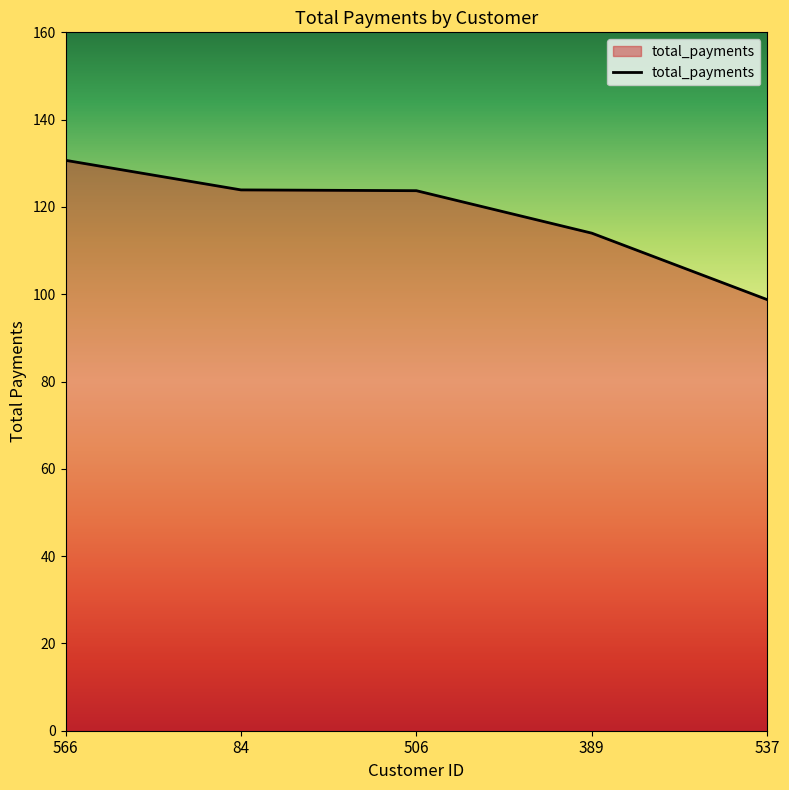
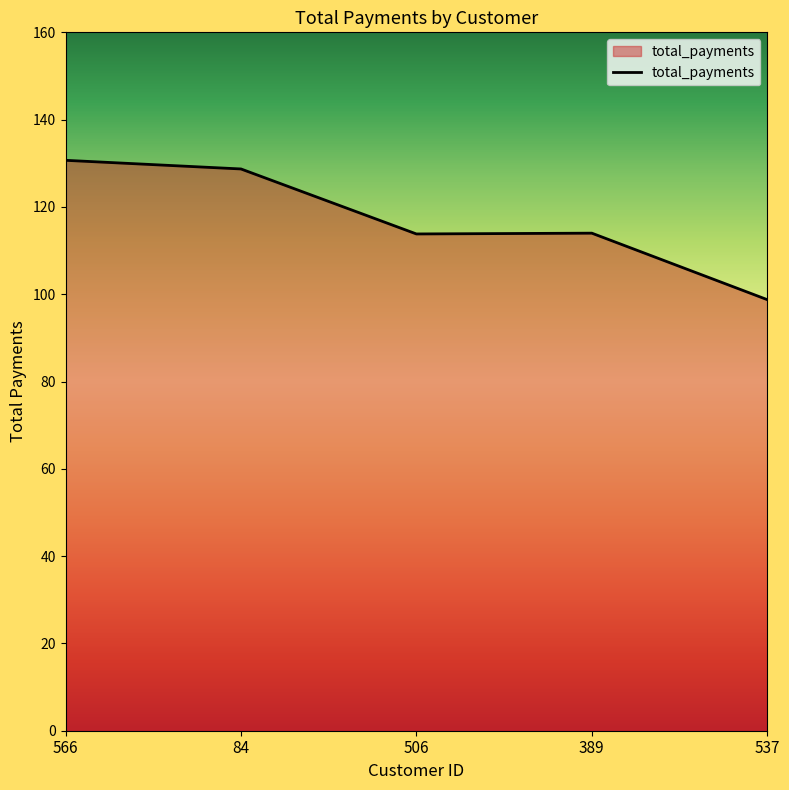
  {
    "566": 131,
-   "84": 124,
-   "506": 124,
+   "84": 129,
+   "506": 114,
    "389": 114,
    "537": 99
  }
